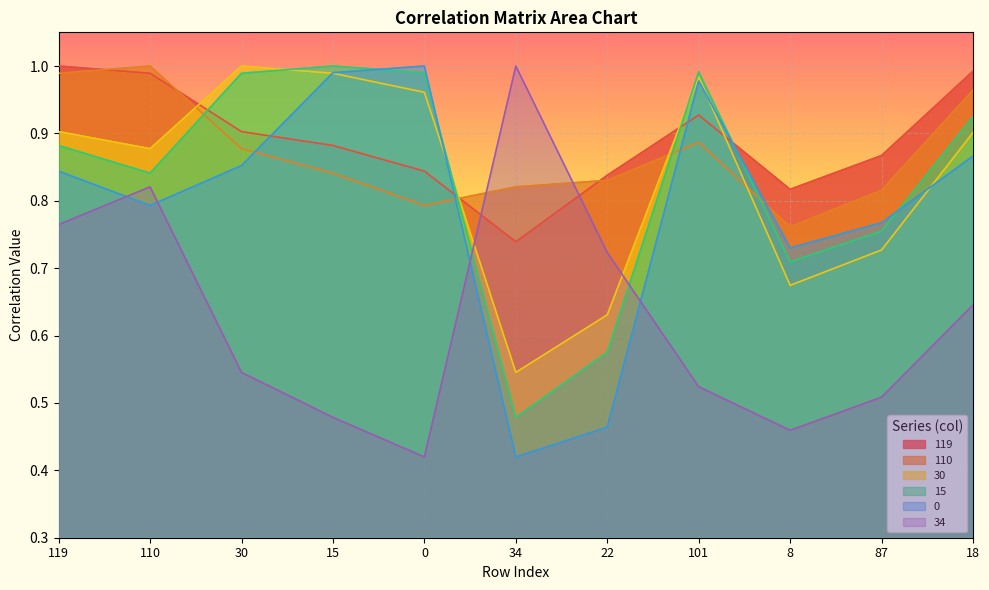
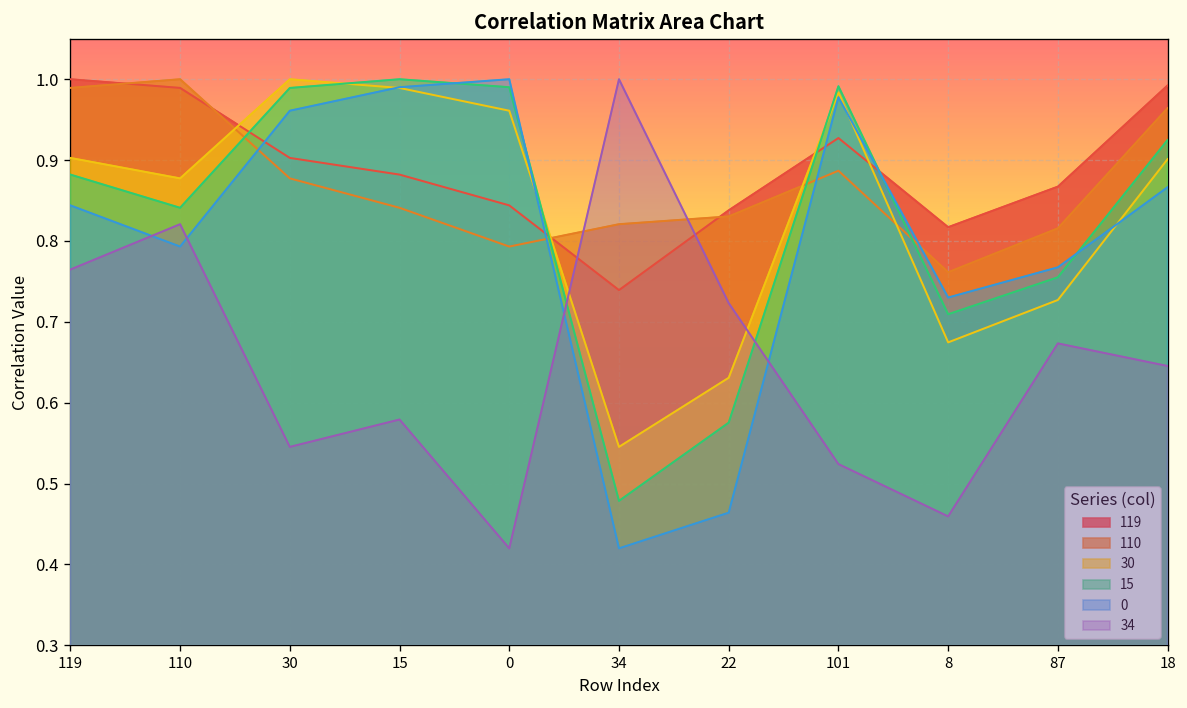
  {
    "30": {
      "119": 0.90,
      "110": 0.88,
      "30": 1.00,
      "0": 0.96,
      "34": 0.55,
      "22": 0.63,
      "101": 0.98,
      "8": 0.67,
      "87": 0.73,
      "18": 0.90
    },
    "15": {
      "119": 0.88,
      "110": 0.84,
      "30": 0.99,
      "15": 1.00,
      "0": 0.99,
      "34": 0.48,
      "22": 0.58,
      "101": 0.99,
      "8": 0.71,
      "87": 0.76,
      "18": 0.92
    },
    "0": {
      "119": 0.84,
      "110": 0.79,
-     "30": 0.85,
+     "30": 0.96,
      "0": 1.00,
      "34": 0.42,
      "22": 0.46,
      "101": 0.98,
      "8": 0.73,
      "87": 0.77,
      "18": 0.87
    },
    "34": {
      "119": 0.76,
      "110": 0.82,
      "30": 0.55,
-     "15": 0.48,
+     "15": 0.58,
      "0": 0.42,
      "34": 1.00,
      "22": 0.72,
      "101": 0.52,
      "8": 0.46,
-     "87": 0.51,
+     "87": 0.67,
      "18": 0.65
    }
  }
